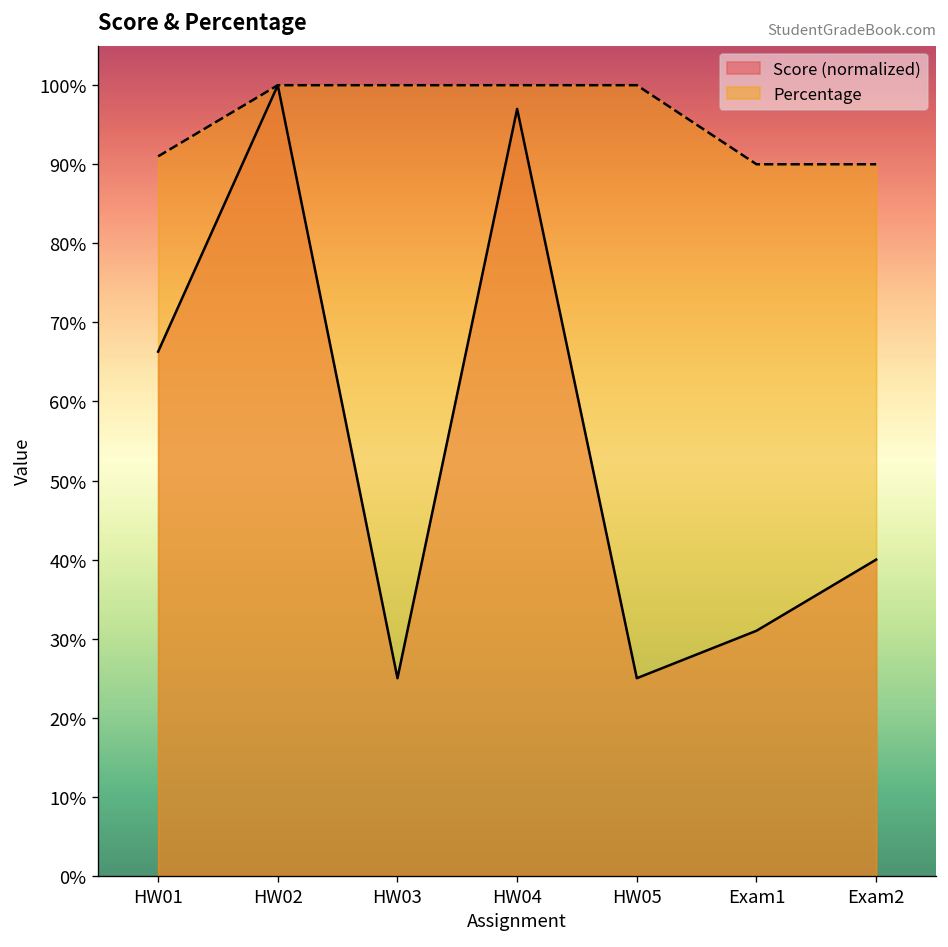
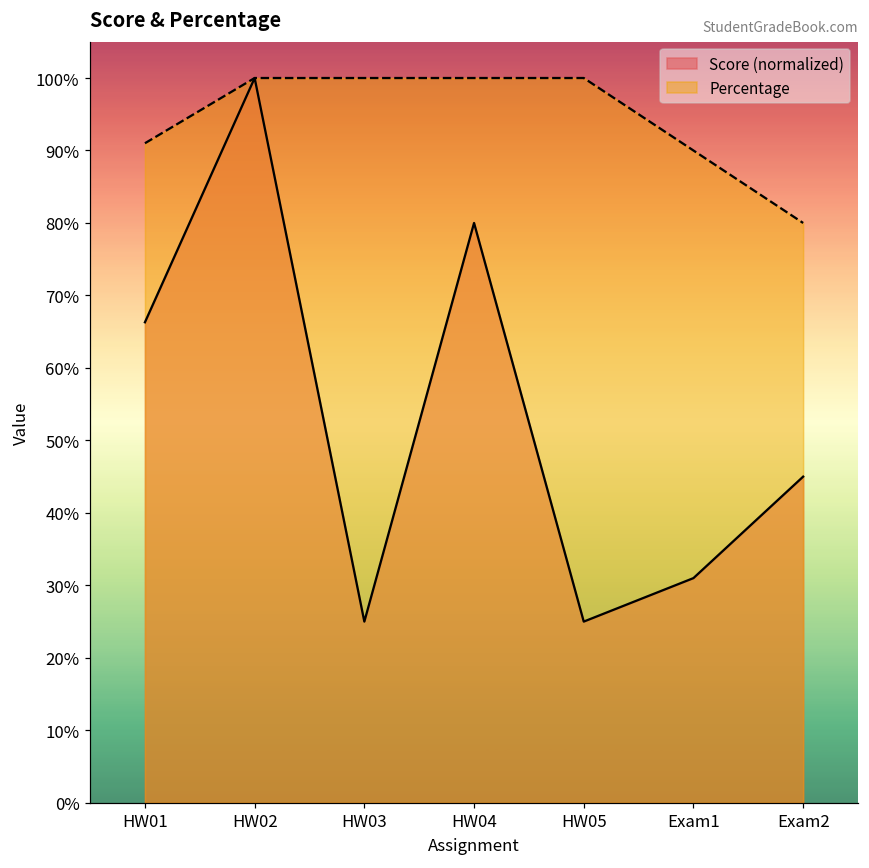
  {
    "Score (normalized)": {
      "HW01": "66%",
      "HW03": "25%",
-     "HW04": "97%",
+     "HW04": "80%",
      "HW05": "25%",
      "Exam1": "31%",
-     "Exam2": "40%"
+     "Exam2": "45%"
    },
    "Percentage": {
      "HW01": "91%",
      "HW03": "100%",
      "HW04": "100%",
      "HW05": "100%",
      "Exam1": "90%",
-     "Exam2": "90%"
+     "Exam2": "80%"
    }
  }
